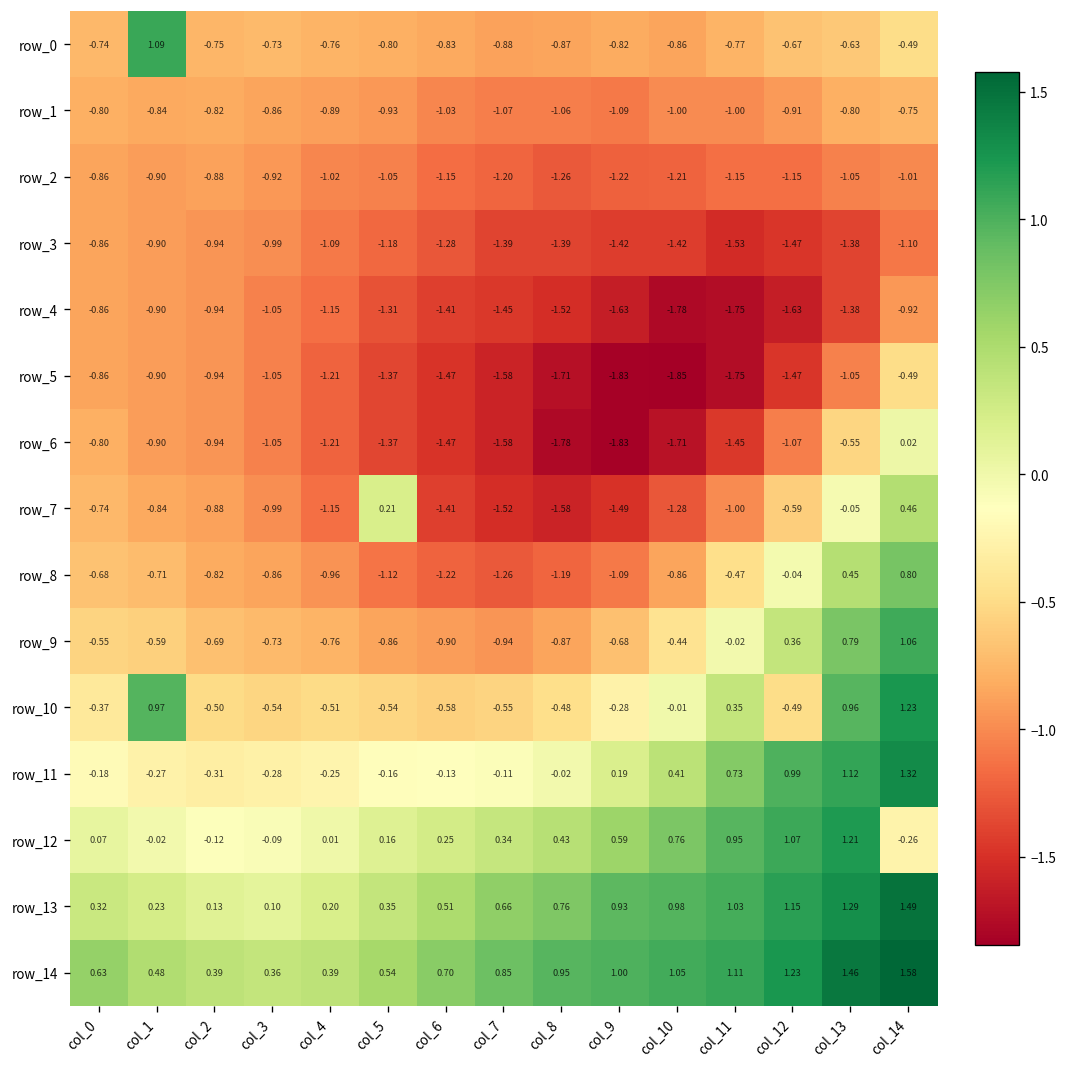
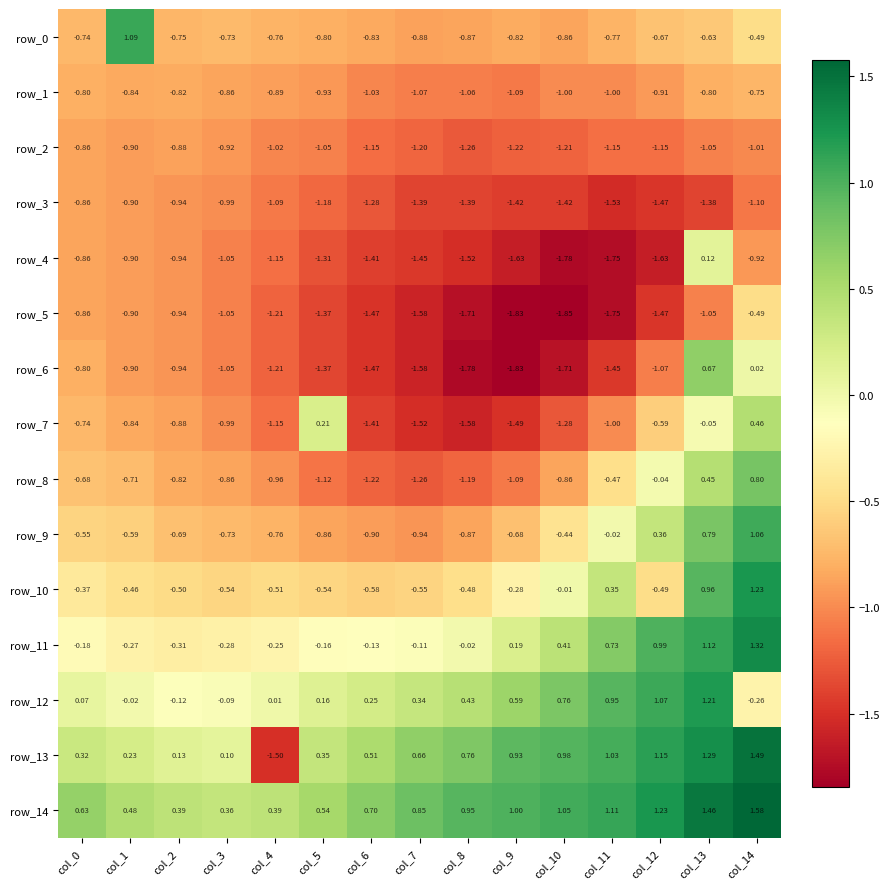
  {
    "row_4": {
      "col_0": -0.86,
      "col_1": -0.90,
      "col_2": -0.94,
      "col_3": -1.05,
      "col_4": -1.15,
      "col_5": -1.31,
      "col_6": -1.41,
      "col_7": -1.45,
      "col_8": -1.52,
      "col_9": -1.63,
      "col_10": -1.78,
      "col_11": -1.75,
      "col_12": -1.63,
-     "col_13": -1.38,
+     "col_13": 0.12,
      "col_14": -0.92
    },
    "row_6": {
      "col_0": -0.80,
      "col_1": -0.90,
      "col_2": -0.94,
      "col_3": -1.05,
      "col_4": -1.21,
      "col_5": -1.37,
      "col_6": -1.47,
      "col_7": -1.58,
      "col_8": -1.78,
      "col_9": -1.83,
      "col_10": -1.71,
      "col_11": -1.45,
      "col_12": -1.07,
-     "col_13": -0.55,
+     "col_13": 0.67,
      "col_14": 0.02
    },
    "row_10": {
      "col_0": -0.37,
-     "col_1": 0.97,
+     "col_1": -0.46,
      "col_2": -0.50,
      "col_3": -0.54,
      "col_4": -0.51,
      "col_5": -0.54,
      "col_6": -0.58,
      "col_7": -0.55,
      "col_8": -0.48,
      "col_9": -0.28,
      "col_10": -0.01,
      "col_11": 0.35,
      "col_12": -0.49,
      "col_13": 0.96,
      "col_14": 1.23
    },
    "row_13": {
      "col_0": 0.32,
      "col_1": 0.23,
      "col_2": 0.13,
      "col_3": 0.10,
-     "col_4": 0.20,
+     "col_4": -1.50,
      "col_5": 0.35,
      "col_6": 0.51,
      "col_7": 0.66,
      "col_8": 0.76,
      "col_9": 0.93,
      "col_10": 0.98,
      "col_11": 1.03,
      "col_12": 1.15,
      "col_13": 1.29,
      "col_14": 1.49
    }
  }
